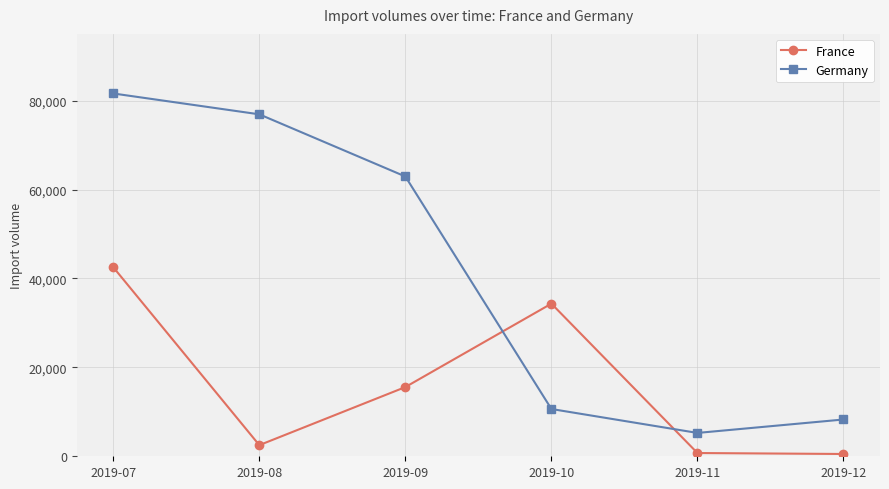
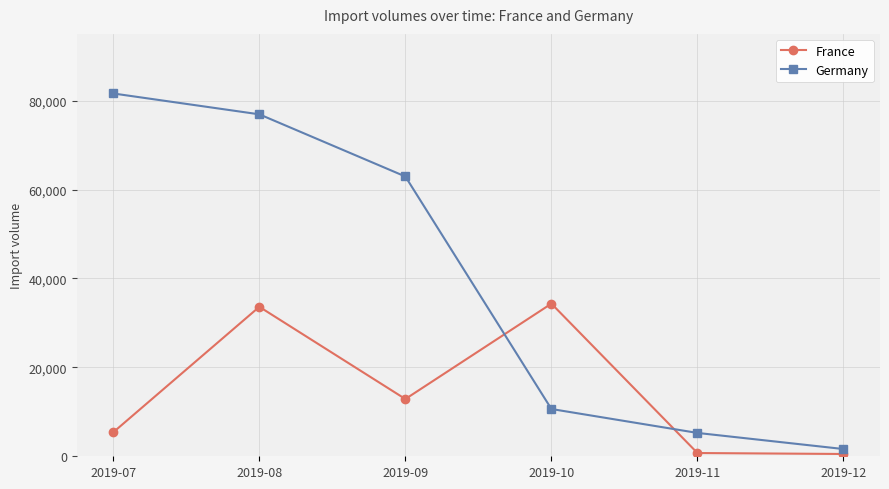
  {
    "France": {
-     "2019-07": "43,000",
-     "2019-08": "3,000",
-     "2019-09": "16,000",
+     "2019-07": "5,000",
+     "2019-08": "34,000",
+     "2019-09": "13,000",
      "2019-10": "34,000",
      "2019-11": "1,000",
      "2019-12": "1,000"
    },
    "Germany": {
      "2019-07": "82,000",
      "2019-08": "77,000",
      "2019-09": "63,000",
      "2019-10": "11,000",
      "2019-11": "5,000",
-     "2019-12": "8,000"
+     "2019-12": "2,000"
    }
  }
